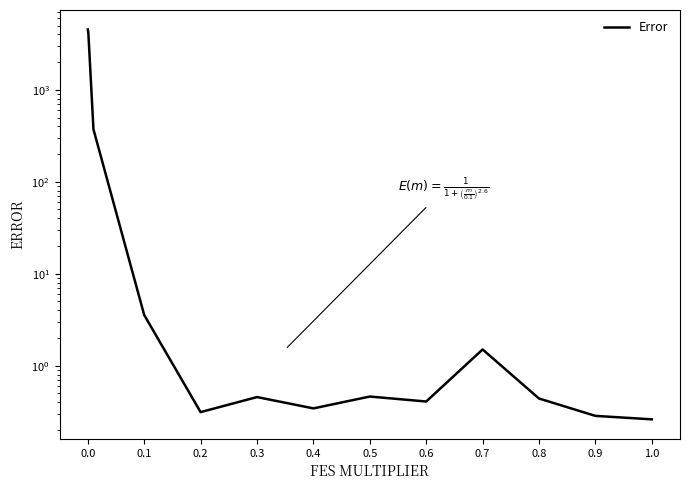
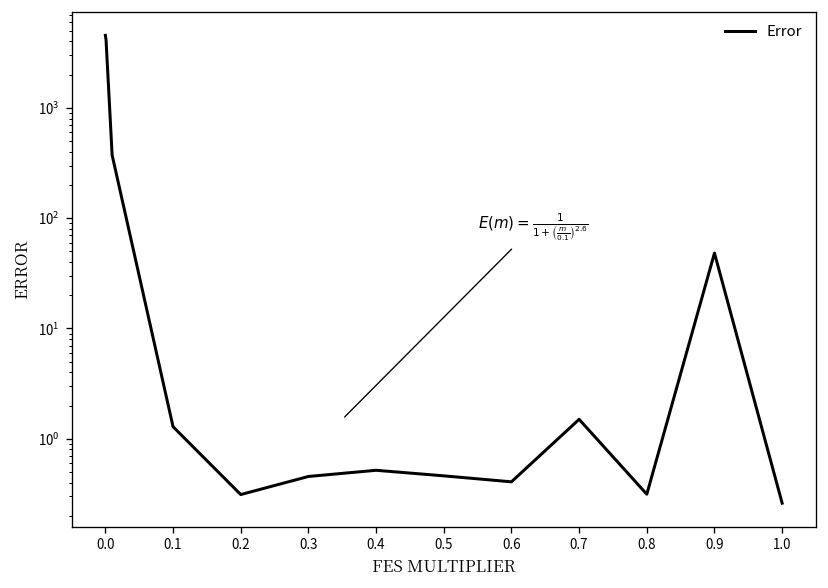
  {
    "0.0": 5000,
-   "0.1": 3.6,
+   "0.1": 1.3,
    "0.2": 0.31,
    "0.3": 0.5,
-   "0.4": 0.34,
+   "0.4": 0.5,
    "0.5": 0.5,
    "0.6": 0.4,
    "0.7": 1.5,
-   "0.8": 0.4,
-   "0.9": 0.28,
+   "0.8": 0.31,
+   "0.9": 50,
    "1.0": 0.26
  }
